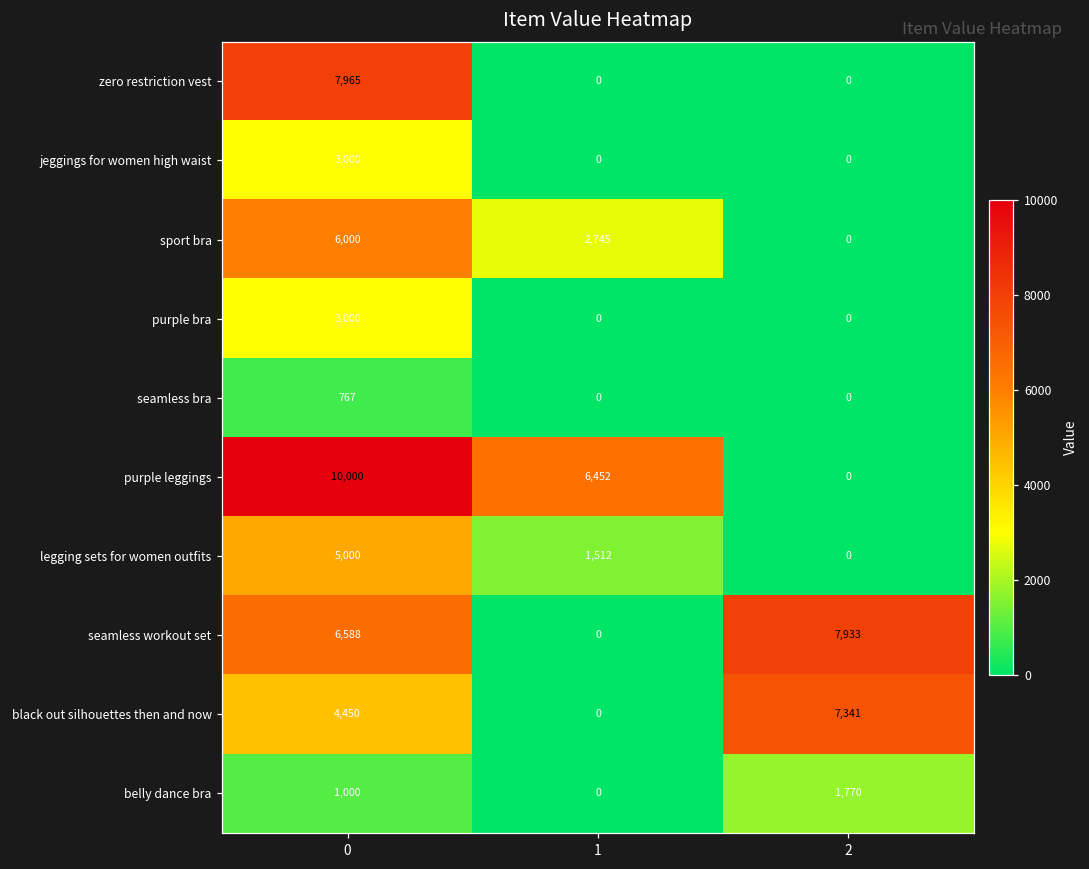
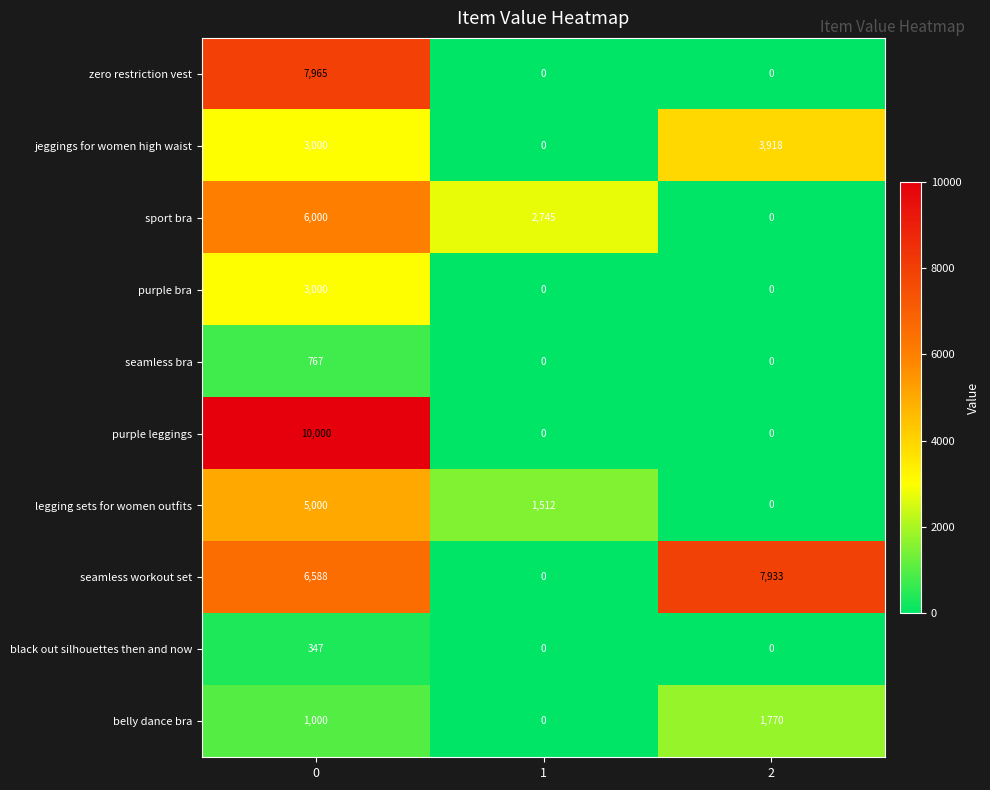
  {
    "zero restriction vest": {
      "0": "7,965",
      "1": "0",
      "2": "0"
    },
    "jeggings for women high waist": {
      "0": "3,000",
      "1": "0",
-     "2": "0"
+     "2": "3,918"
    },
    "sport bra": {
      "0": "6,000",
      "1": "2,745",
      "2": "0"
    },
    "purple bra": {
      "0": "3,000",
      "1": "0",
      "2": "0"
    },
    "seamless bra": {
      "0": "767",
      "1": "0",
      "2": "0"
    },
    "purple leggings": {
      "0": "10,000",
-     "1": "6,452",
+     "1": "0",
      "2": "0"
    },
    "legging sets for women outfits": {
      "0": "5,000",
      "1": "1,512",
      "2": "0"
    },
    "seamless workout set": {
      "0": "6,588",
      "1": "0",
      "2": "7,933"
    },
    "black out silhouettes then and now": {
-     "0": "4,450",
+     "0": "347",
      "1": "0",
-     "2": "7,341"
+     "2": "0"
    },
    "belly dance bra": {
      "0": "1,000",
      "1": "0",
      "2": "1,770"
    }
  }
